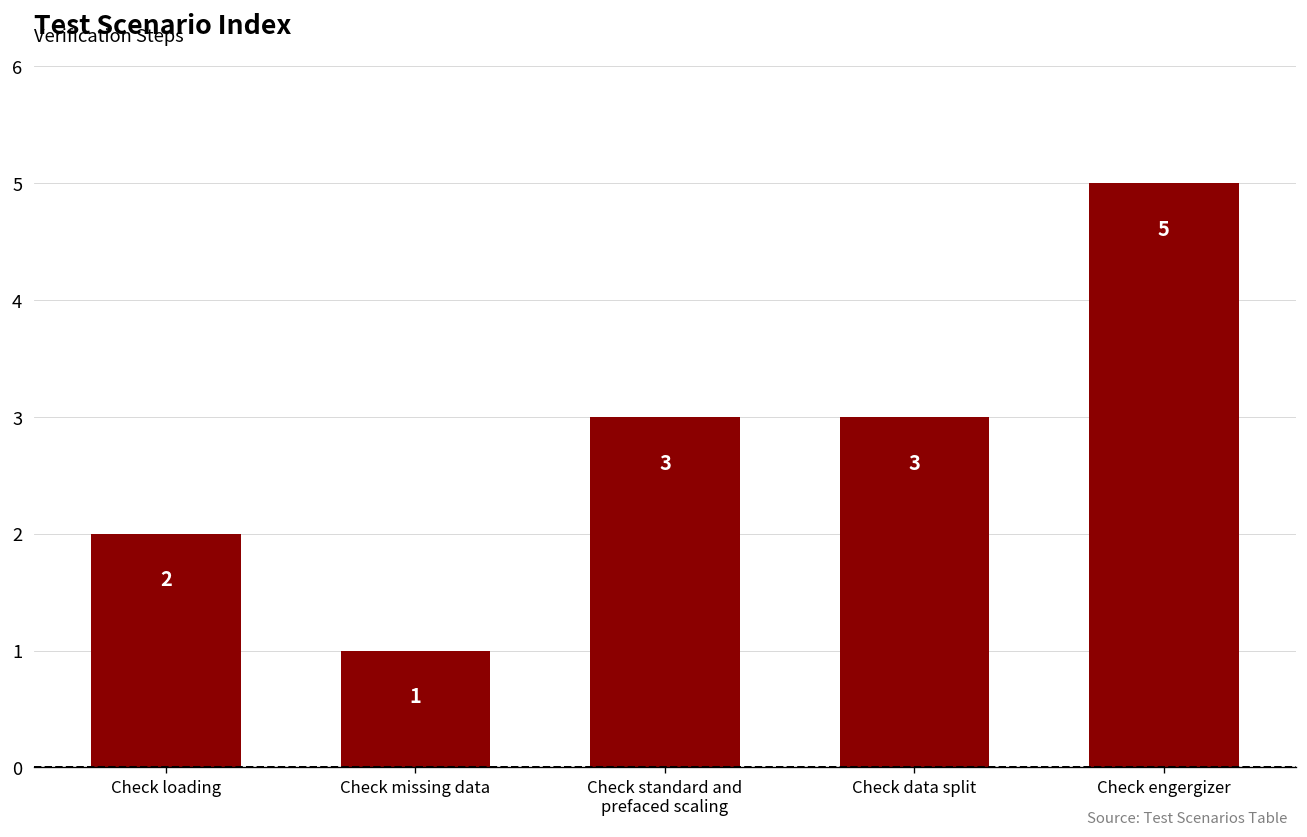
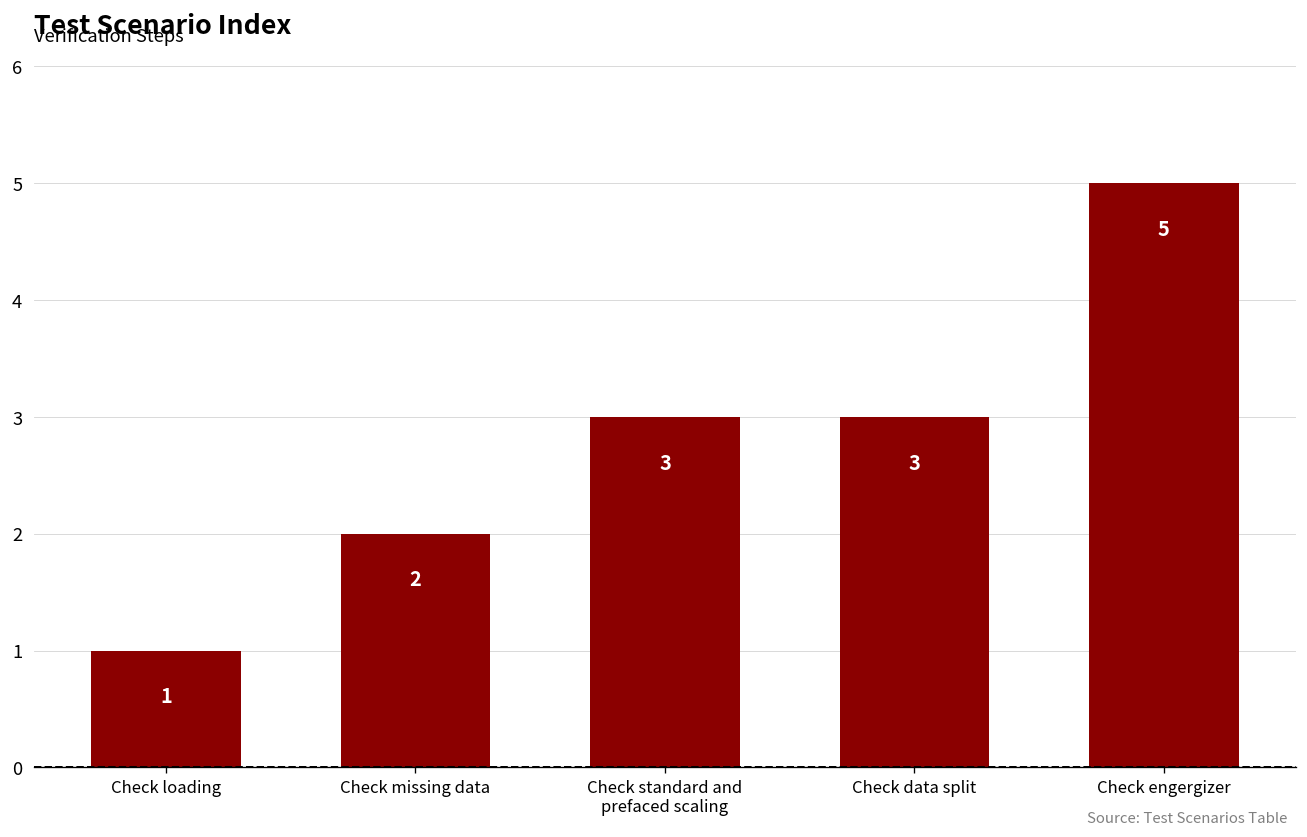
  {
-   "Check loading": 2,
-   "Check missing data": 1,
+   "Check loading": 1,
+   "Check missing data": 2,
    "Check standard and prefaced scaling": 3,
    "Check data split": 3,
    "Check engergizer": 5
  }
